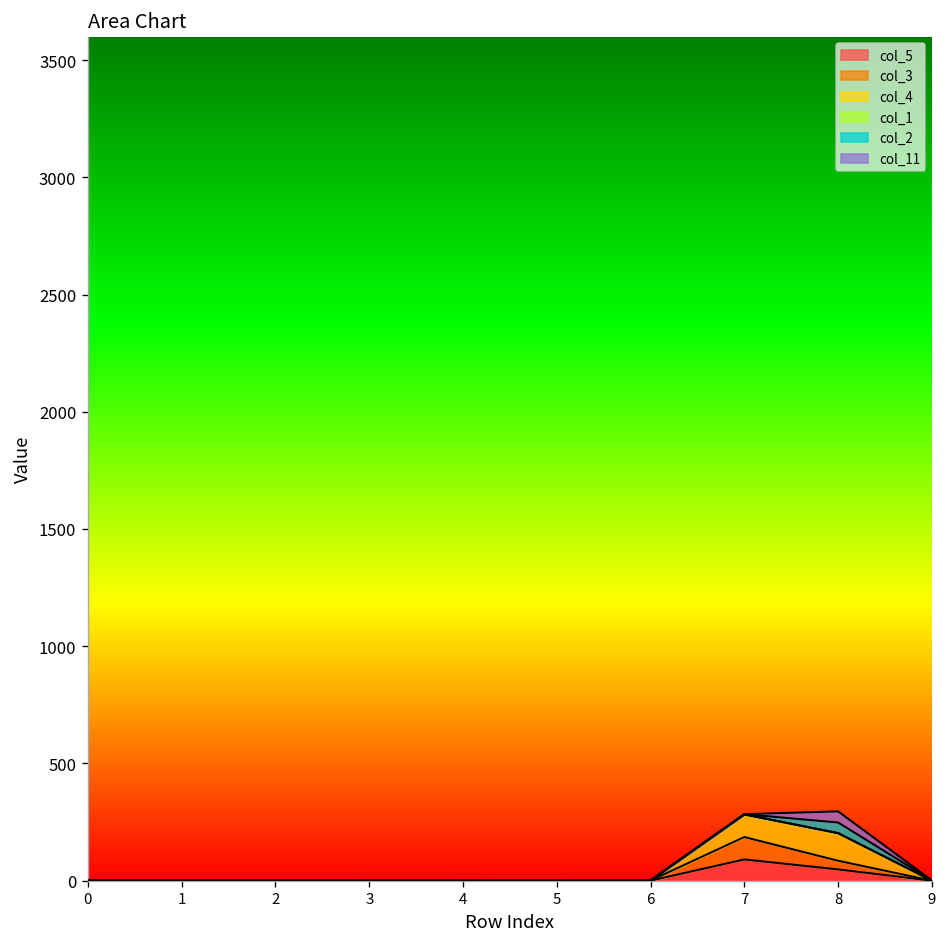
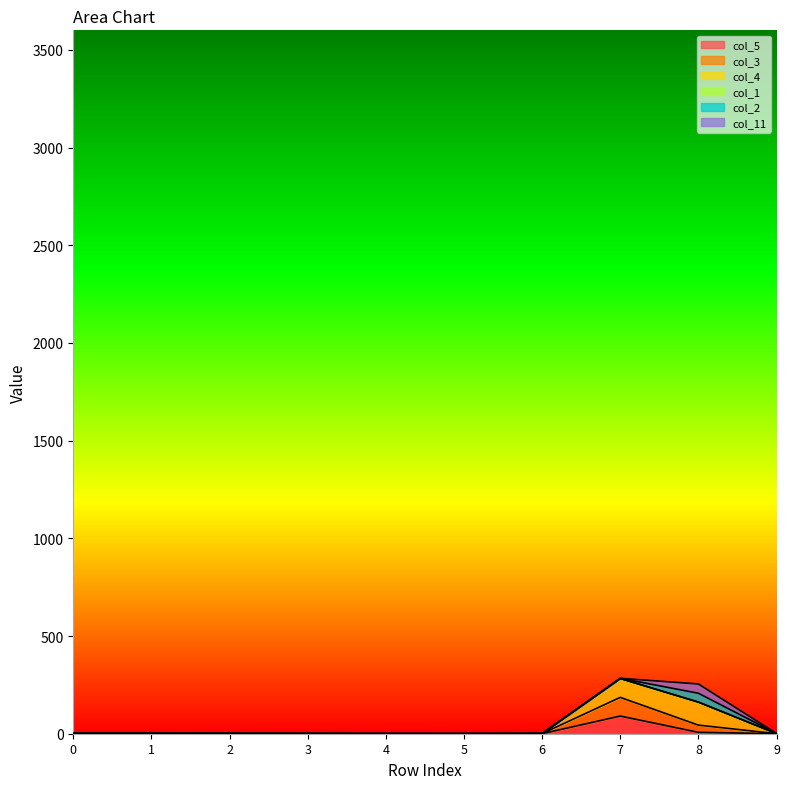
  {
    "col_5": {
      "7": 90,
-     "8": 50
+     "8": 10
    },
    "col_3": {
      "7": 100,
      "8": 40
    },
    "col_2": {
      "8": 50
    },
    "col_11": {
      "8": 50
    }
  }
